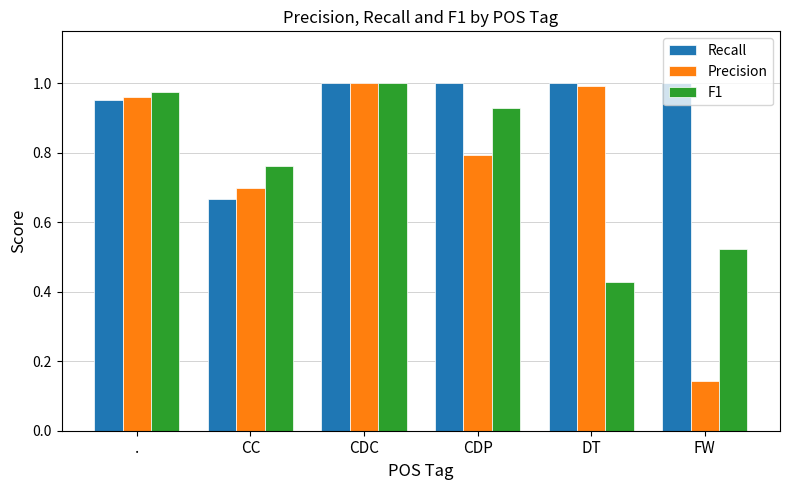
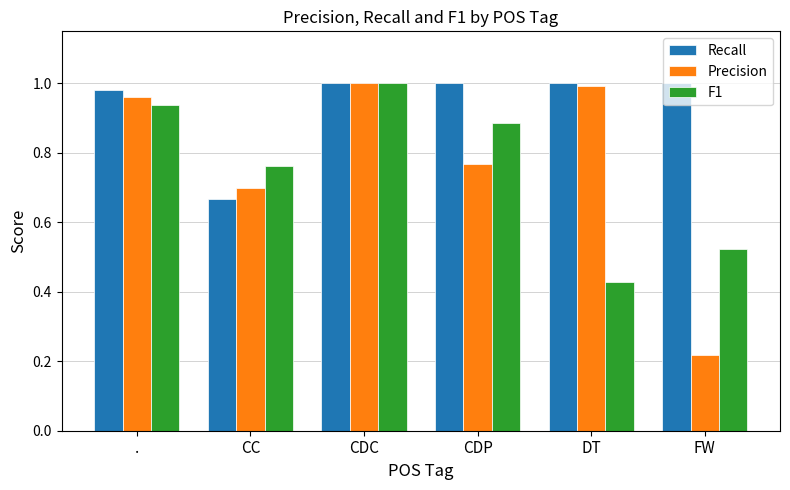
  {
    "Recall": {
-     ".": 0.95,
+     ".": 0.98,
      "CC": 0.67,
      "CDC": 1.00,
      "CDP": 1.00,
      "DT": 1.00
    },
    "Precision": {
      ".": 0.96,
      "CC": 0.70,
      "CDC": 1.00,
-     "CDP": 0.79,
+     "CDP": 0.77,
      "DT": 0.99,
-     "FW": 0.14
+     "FW": 0.22
    },
    "F1": {
-     ".": 0.97,
+     ".": 0.94,
      "CC": 0.76,
      "CDC": 1.00,
-     "CDP": 0.93,
+     "CDP": 0.89,
      "DT": 0.43,
      "FW": 0.52
    }
  }
